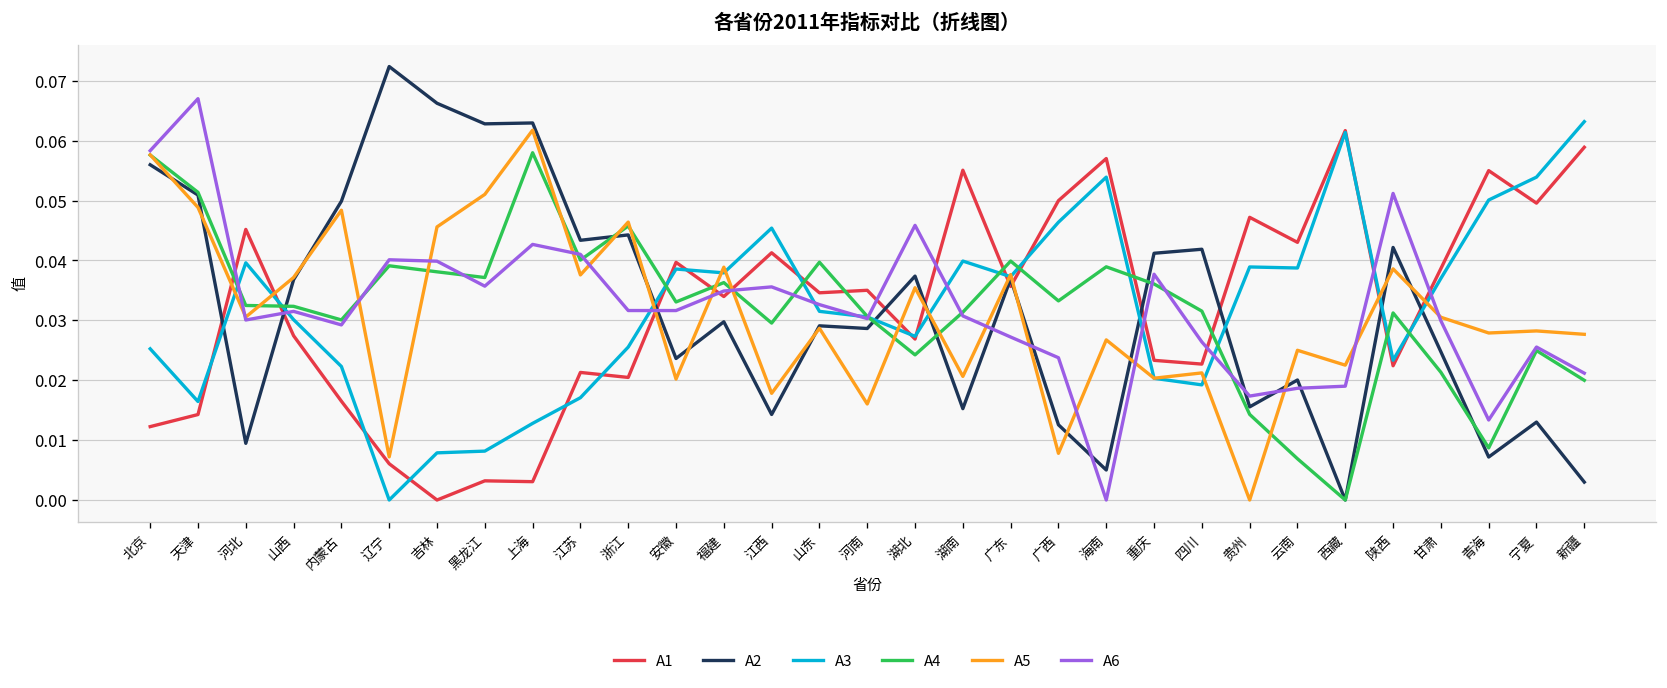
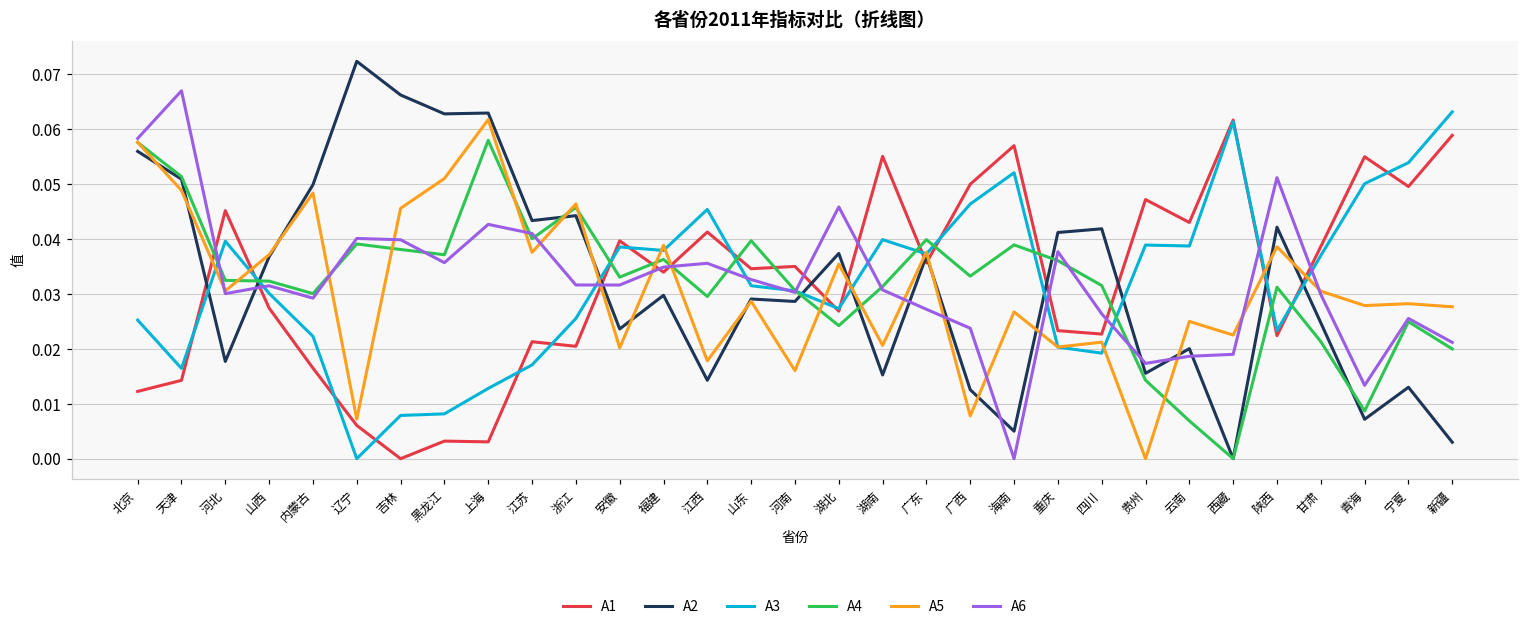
  {
    "A1": {
      "北京": 0.012,
      "天津": 0.014,
      "河北": 0.045,
      "山西": 0.027,
      "内蒙古": 0.016,
      "辽宁": 0.006,
      "吉林": 0.000,
      "黑龙江": 0.003,
      "上海": 0.003,
      "江苏": 0.021,
      "浙江": 0.020,
      "安徽": 0.040,
      "福建": 0.034,
      "江西": 0.041,
      "山东": 0.035,
      "河南": 0.035,
      "湖南": 0.055,
      "广东": 0.036,
      "广西": 0.050,
      "海南": 0.057,
      "重庆": 0.023,
      "四川": 0.023,
      "贵州": 0.047,
      "云南": 0.043,
      "陕西": 0.022,
      "甘肃": 0.039,
      "青海": 0.055,
      "宁夏": 0.050,
      "新疆": 0.059
    },
    "A2": {
      "北京": 0.056,
-     "河北": 0.009,
+     "河北": 0.018,
      "内蒙古": 0.050,
      "辽宁": 0.072,
      "吉林": 0.066,
      "黑龙江": 0.063,
      "上海": 0.063,
      "江苏": 0.043,
      "浙江": 0.044,
      "安徽": 0.024,
      "福建": 0.030,
      "江西": 0.014,
      "河南": 0.029,
      "湖北": 0.037,
      "湖南": 0.015,
      "广西": 0.013,
      "海南": 0.005,
      "重庆": 0.041,
      "四川": 0.042,
      "贵州": 0.016,
      "云南": 0.020,
      "陕西": 0.042,
      "甘肃": 0.025,
      "青海": 0.007,
      "宁夏": 0.013,
      "新疆": 0.003
    },
    "A3": {
      "北京": 0.025,
      "天津": 0.016,
      "河北": 0.040,
      "山西": 0.030,
      "内蒙古": 0.022,
      "辽宁": 0.000,
      "吉林": 0.008,
      "黑龙江": 0.008,
      "上海": 0.013,
      "江苏": 0.017,
      "浙江": 0.026,
      "安徽": 0.039,
      "福建": 0.038,
      "江西": 0.045,
      "山东": 0.031,
      "湖南": 0.040,
      "广西": 0.046,
-     "海南": 0.054,
+     "海南": 0.052,
      "四川": 0.019,
      "贵州": 0.039,
      "云南": 0.039,
      "陕西": 0.023,
      "甘肃": 0.037,
      "青海": 0.050,
      "宁夏": 0.054,
      "新疆": 0.063
    },
    "A4": {
      "河北": 0.032,
      "山西": 0.032,
      "内蒙古": 0.030,
      "辽宁": 0.039,
      "吉林": 0.038,
      "黑龙江": 0.037,
      "上海": 0.058,
      "江苏": 0.040,
      "浙江": 0.046,
      "安徽": 0.033,
      "福建": 0.036,
      "江西": 0.030,
      "山东": 0.040,
      "湖北": 0.024,
      "湖南": 0.031,
      "广东": 0.040,
      "广西": 0.033,
      "海南": 0.039,
      "重庆": 0.036,
      "四川": 0.032,
      "贵州": 0.014,
      "云南": 0.007,
      "陕西": 0.031,
      "甘肃": 0.021,
      "青海": 0.009,
      "宁夏": 0.025,
      "新疆": 0.020
    },
    "A5": {
      "天津": 0.049,
      "内蒙古": 0.048,
      "辽宁": 0.007,
      "吉林": 0.046,
      "黑龙江": 0.051,
      "上海": 0.062,
      "江苏": 0.038,
      "浙江": 0.046,
      "安徽": 0.020,
      "福建": 0.039,
      "江西": 0.018,
      "河南": 0.016,
      "湖北": 0.035,
      "湖南": 0.021,
      "广西": 0.008,
      "海南": 0.027,
      "四川": 0.021,
      "贵州": 0.000,
      "云南": 0.025,
      "西藏": 0.023,
      "陕西": 0.039,
      "甘肃": 0.031,
      "青海": 0.028,
      "宁夏": 0.028,
      "新疆": 0.028
    },
    "A6": {
      "北京": 0.058,
      "天津": 0.067,
      "山西": 0.031,
      "内蒙古": 0.029,
      "辽宁": 0.040,
      "吉林": 0.040,
      "黑龙江": 0.036,
      "上海": 0.043,
      "江苏": 0.041,
      "浙江": 0.032,
      "安徽": 0.032,
      "福建": 0.035,
      "江西": 0.036,
      "山东": 0.033,
      "湖北": 0.046,
      "湖南": 0.031,
      "广东": 0.027,
      "广西": 0.024,
      "海南": 0.000,
      "重庆": 0.038,
      "四川": 0.026,
      "贵州": 0.017,
      "云南": 0.019,
      "西藏": 0.019,
      "陕西": 0.051,
      "甘肃": 0.030,
      "青海": 0.013,
      "宁夏": 0.026,
      "新疆": 0.021
    }
  }
